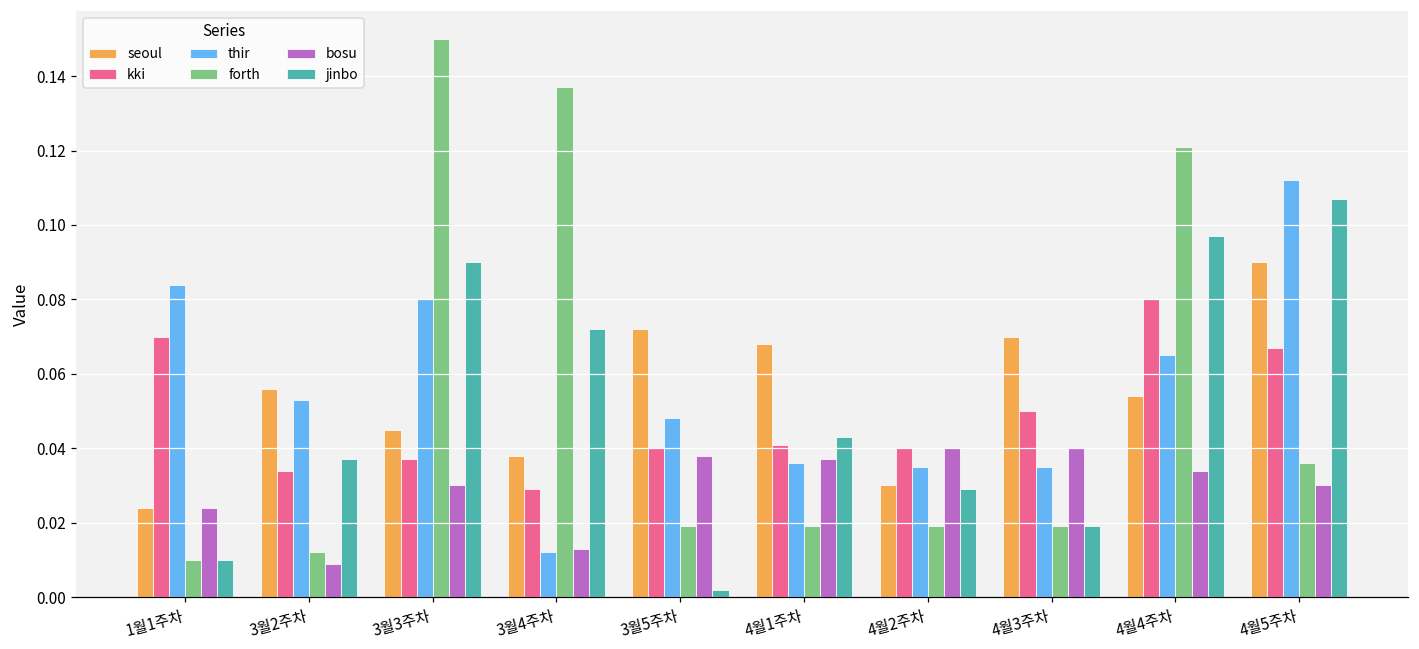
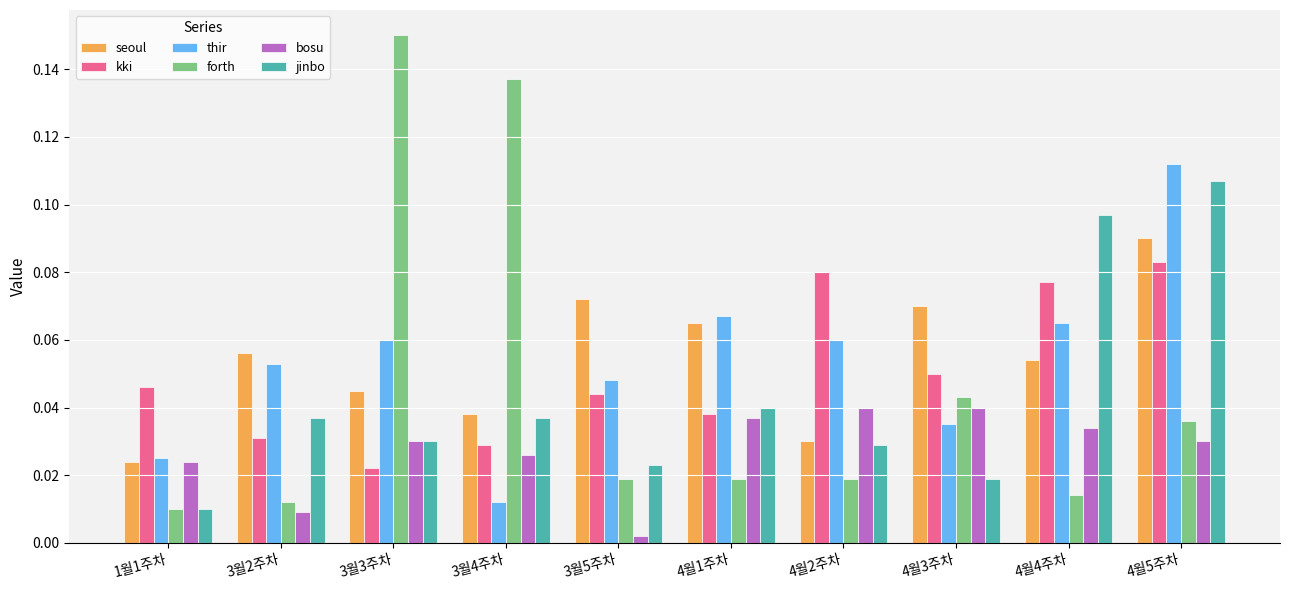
  {
    "seoul": {
      "1월1주차": 0.024,
      "3월2주차": 0.056,
      "3월3주차": 0.045,
      "3월4주차": 0.038,
      "3월5주차": 0.072,
-     "4월1주차": 0.068,
+     "4월1주차": 0.065,
      "4월2주차": 0.030,
      "4월3주차": 0.070,
      "4월4주차": 0.054,
      "4월5주차": 0.090
    },
    "kki": {
-     "1월1주차": 0.070,
-     "3월2주차": 0.034,
-     "3월3주차": 0.037,
+     "1월1주차": 0.046,
+     "3월2주차": 0.031,
+     "3월3주차": 0.022,
      "3월4주차": 0.029,
-     "3월5주차": 0.040,
-     "4월1주차": 0.041,
-     "4월2주차": 0.04,
+     "3월5주차": 0.044,
+     "4월1주차": 0.038,
+     "4월2주차": 0.08,
      "4월3주차": 0.050,
-     "4월4주차": 0.080,
-     "4월5주차": 0.067
+     "4월4주차": 0.077,
+     "4월5주차": 0.083
    },
    "thir": {
-     "1월1주차": 0.084,
+     "1월1주차": 0.025,
      "3월2주차": 0.053,
-     "3월3주차": 0.08,
+     "3월3주차": 0.06,
      "3월4주차": 0.012,
      "3월5주차": 0.048,
-     "4월1주차": 0.036,
-     "4월2주차": 0.035,
+     "4월1주차": 0.067,
+     "4월2주차": 0.060,
      "4월3주차": 0.035,
      "4월4주차": 0.065,
      "4월5주차": 0.112
    },
    "forth": {
      "1월1주차": 0.010,
      "3월2주차": 0.012,
      "3월3주차": 0.150,
      "3월4주차": 0.137,
      "3월5주차": 0.019,
      "4월1주차": 0.019,
      "4월2주차": 0.019,
-     "4월3주차": 0.019,
-     "4월4주차": 0.121,
+     "4월3주차": 0.043,
+     "4월4주차": 0.014,
      "4월5주차": 0.036
    },
    "bosu": {
      "1월1주차": 0.024,
      "3월2주차": 0.009,
      "3월3주차": 0.030,
-     "3월4주차": 0.013,
-     "3월5주차": 0.038,
+     "3월4주차": 0.026,
+     "3월5주차": 0.002,
      "4월1주차": 0.037,
      "4월2주차": 0.040,
      "4월3주차": 0.040,
      "4월4주차": 0.034,
      "4월5주차": 0.030
    },
    "jinbo": {
      "1월1주차": 0.010,
      "3월2주차": 0.037,
-     "3월3주차": 0.09,
-     "3월4주차": 0.072,
-     "3월5주차": 0.002,
-     "4월1주차": 0.043,
+     "3월3주차": 0.03,
+     "3월4주차": 0.037,
+     "3월5주차": 0.023,
+     "4월1주차": 0.040,
      "4월2주차": 0.029,
      "4월3주차": 0.019,
      "4월4주차": 0.097,
      "4월5주차": 0.107
    }
  }
